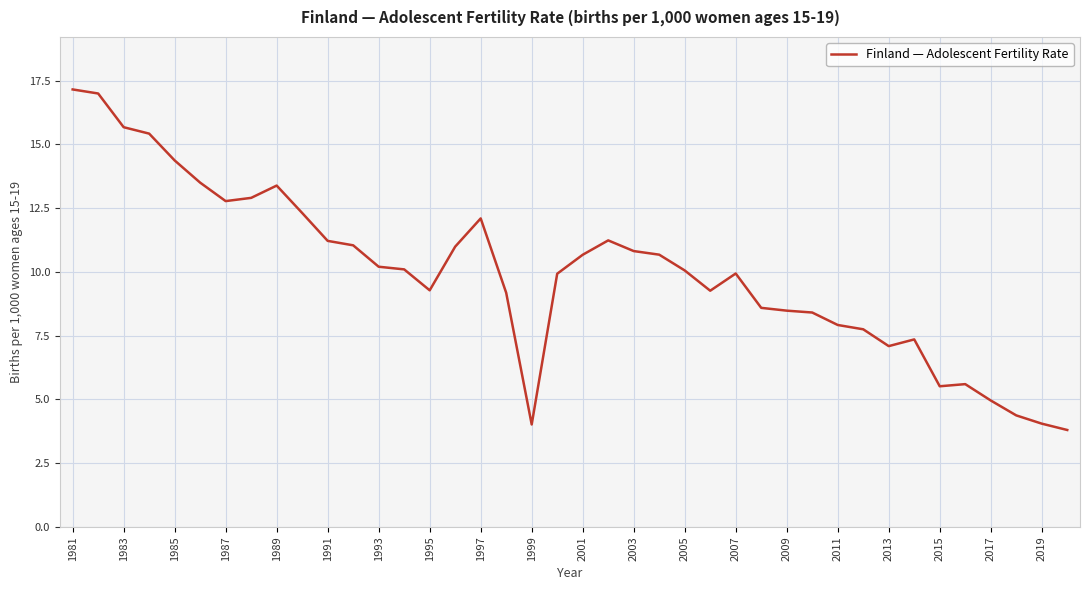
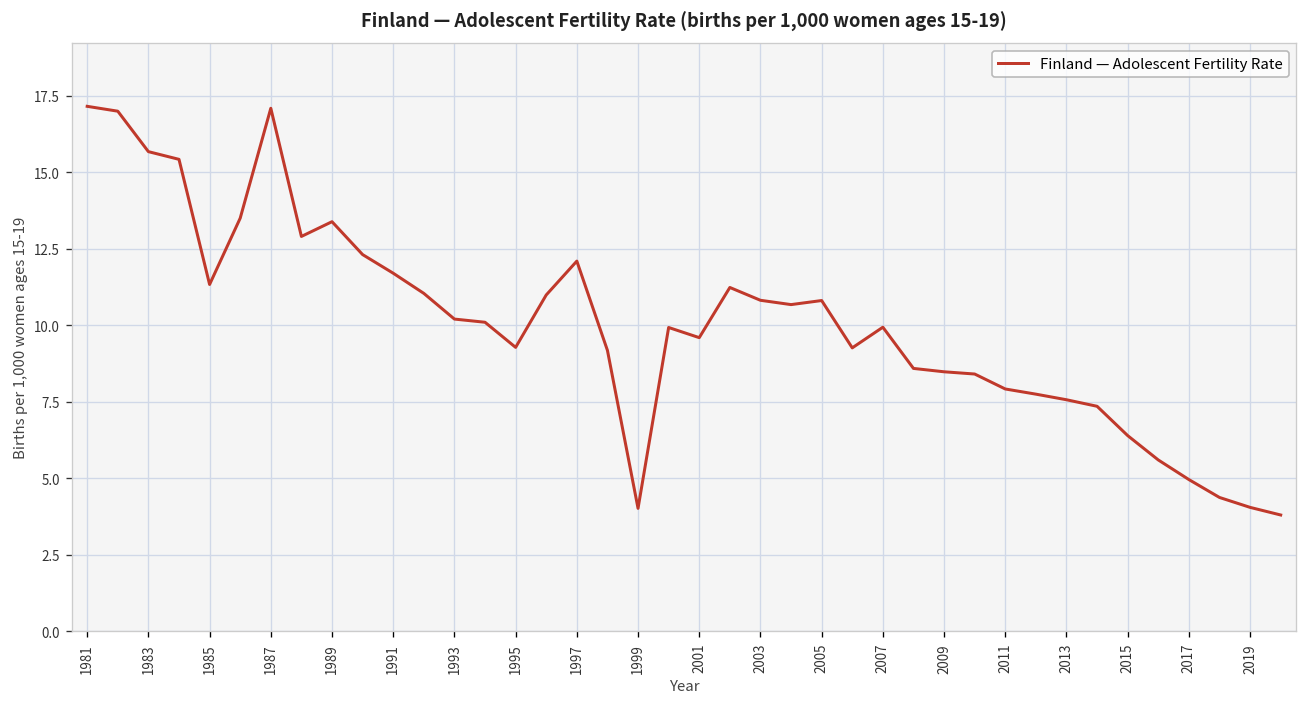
  {
    "1981": 17.2,
    "1983": 15.7,
-   "1985": 14.4,
-   "1987": 12.8,
+   "1985": 11.3,
+   "1987": 17.1,
    "1989": 13.4,
-   "1991": 11.2,
+   "1991": 11.7,
    "1993": 10.2,
    "1995": 9.3,
    "1997": 12.1,
    "1999": 4.0,
-   "2001": 10.7,
+   "2001": 9.6,
    "2003": 10.8,
-   "2005": 10.1,
+   "2005": 10.8,
    "2007": 9.9,
    "2009": 8.5,
    "2011": 7.9,
-   "2013": 7.1,
-   "2015": 5.5,
+   "2013": 7.6,
+   "2015": 6.4,
    "2017": 5.0,
    "2019": 4.0
  }
